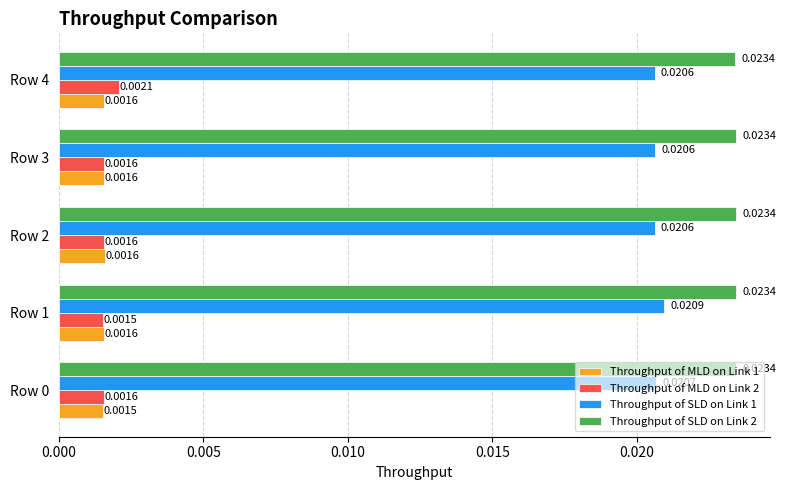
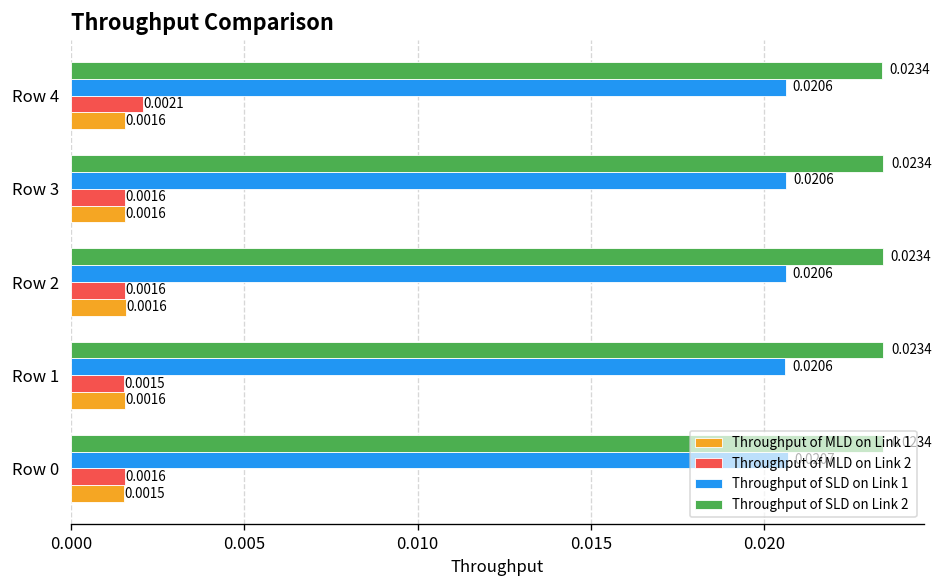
  {
    "Throughput of MLD on Link 1": {
      "Row 4": 0.0016,
      "Row 3": 0.0016,
      "Row 2": 0.0016,
      "Row 1": 0.0016,
      "Row 0": 0.0015
    },
    "Throughput of MLD on Link 2": {
      "Row 4": 0.0021,
      "Row 3": 0.0016,
      "Row 2": 0.0016,
      "Row 1": 0.0015,
      "Row 0": 0.0016
    },
    "Throughput of SLD on Link 1": {
      "Row 4": 0.0206,
      "Row 3": 0.0206,
      "Row 2": 0.0206,
-     "Row 1": 0.0209
+     "Row 1": 0.0206
    },
    "Throughput of SLD on Link 2": {
      "Row 4": 0.0234,
      "Row 3": 0.0234,
      "Row 2": 0.0234,
      "Row 1": 0.0234
    }
  }
